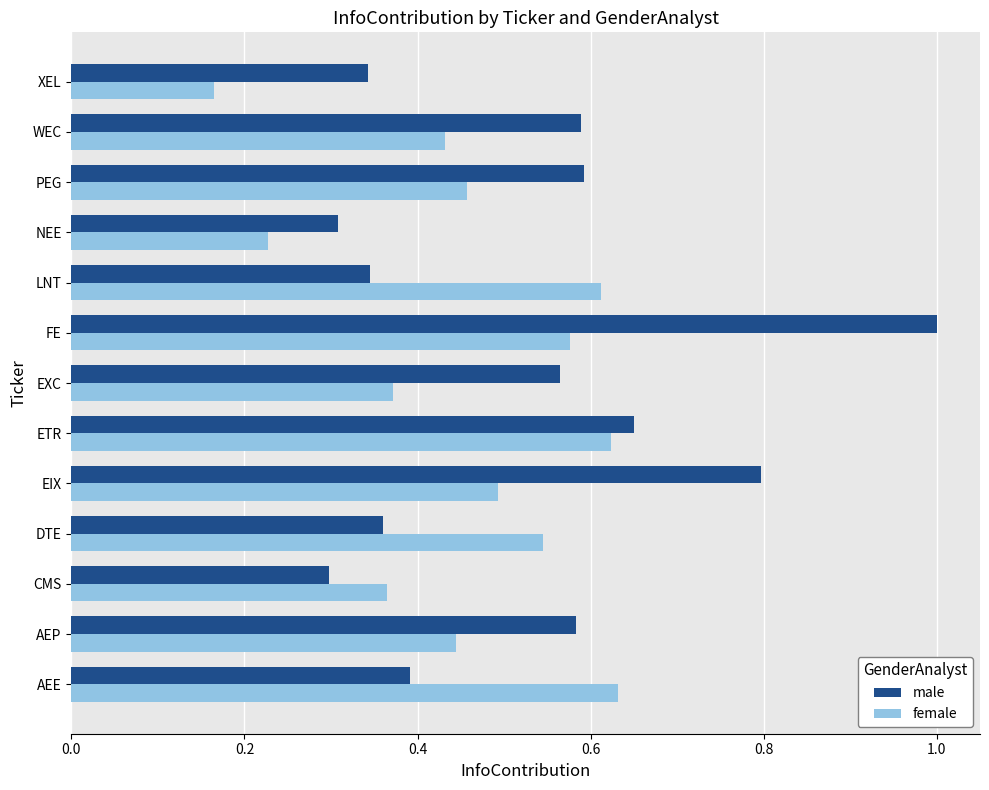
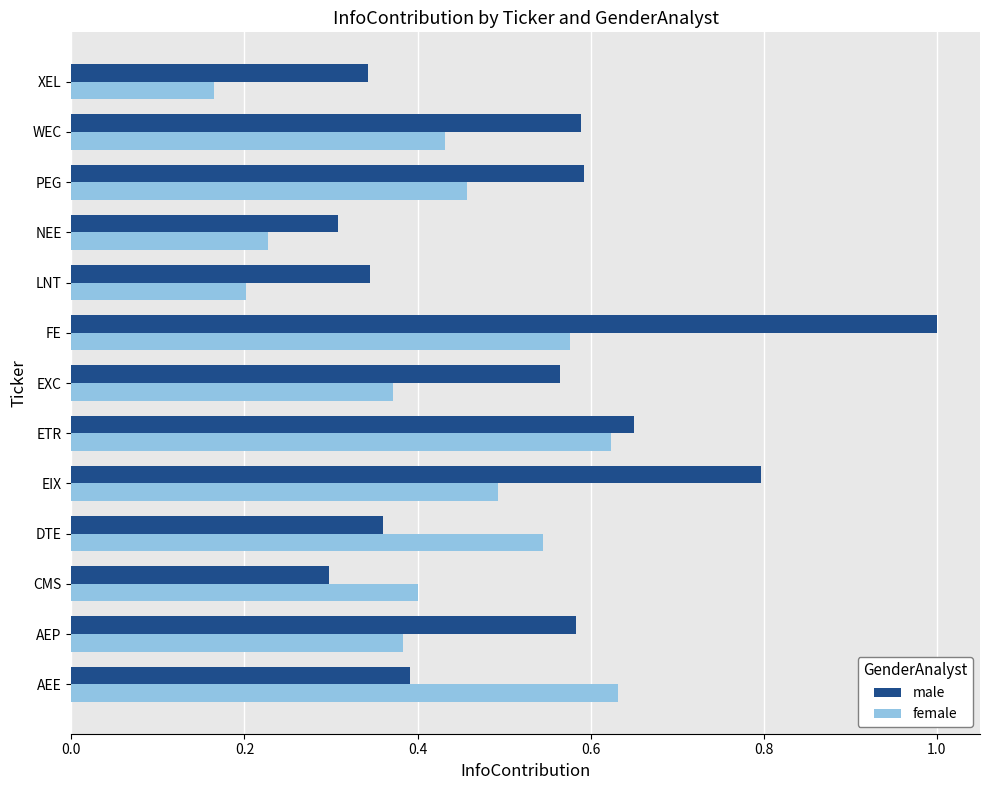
  {
    "male": {
      "XEL": 0.34,
      "WEC": 0.59,
      "PEG": 0.59,
      "NEE": 0.31,
      "LNT": 0.34,
      "FE": 1.00,
      "EXC": 0.57,
      "ETR": 0.65,
      "EIX": 0.80,
      "DTE": 0.36,
      "CMS": 0.30,
      "AEP": 0.58,
      "AEE": 0.39
    },
    "female": {
      "XEL": 0.17,
      "WEC": 0.43,
      "PEG": 0.46,
      "NEE": 0.23,
-     "LNT": 0.61,
+     "LNT": 0.20,
      "FE": 0.58,
      "EXC": 0.37,
      "ETR": 0.62,
      "EIX": 0.49,
      "DTE": 0.55,
-     "CMS": 0.36,
-     "AEP": 0.44,
+     "CMS": 0.40,
+     "AEP": 0.38,
      "AEE": 0.63
    }
  }
